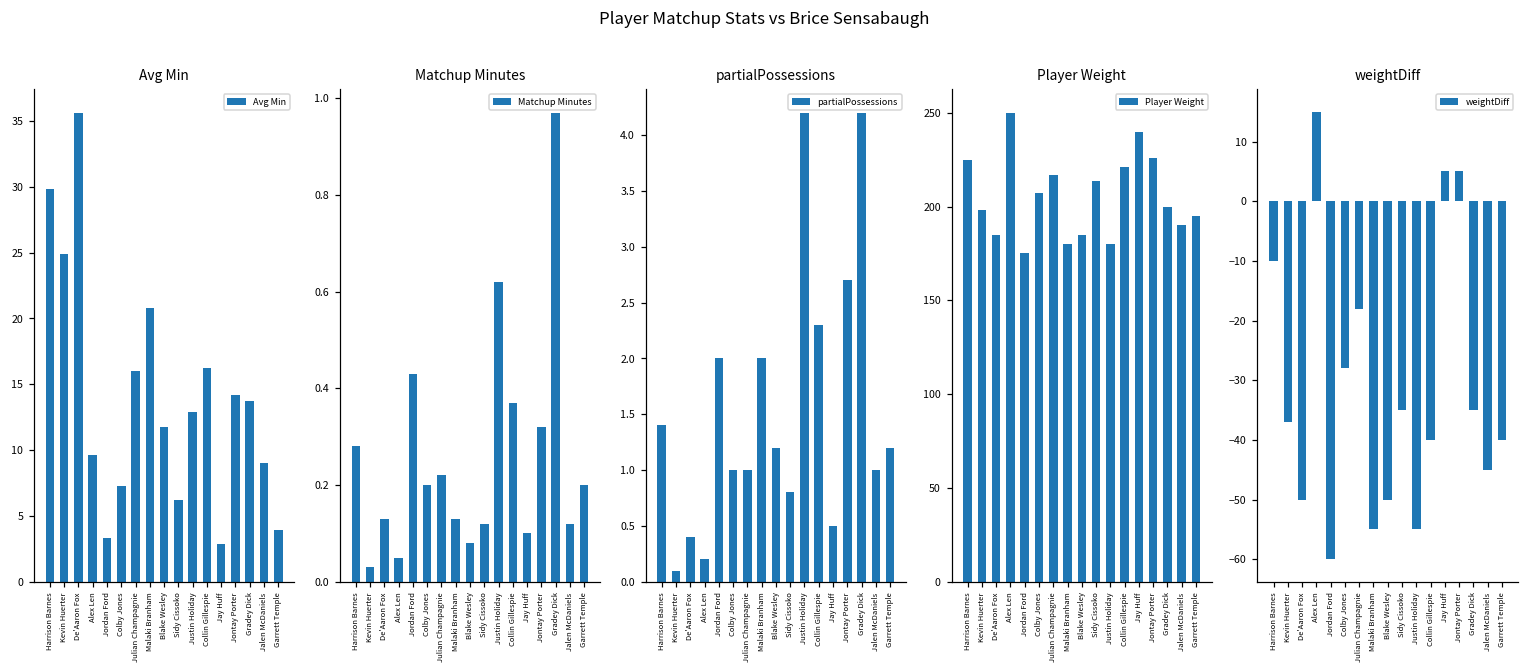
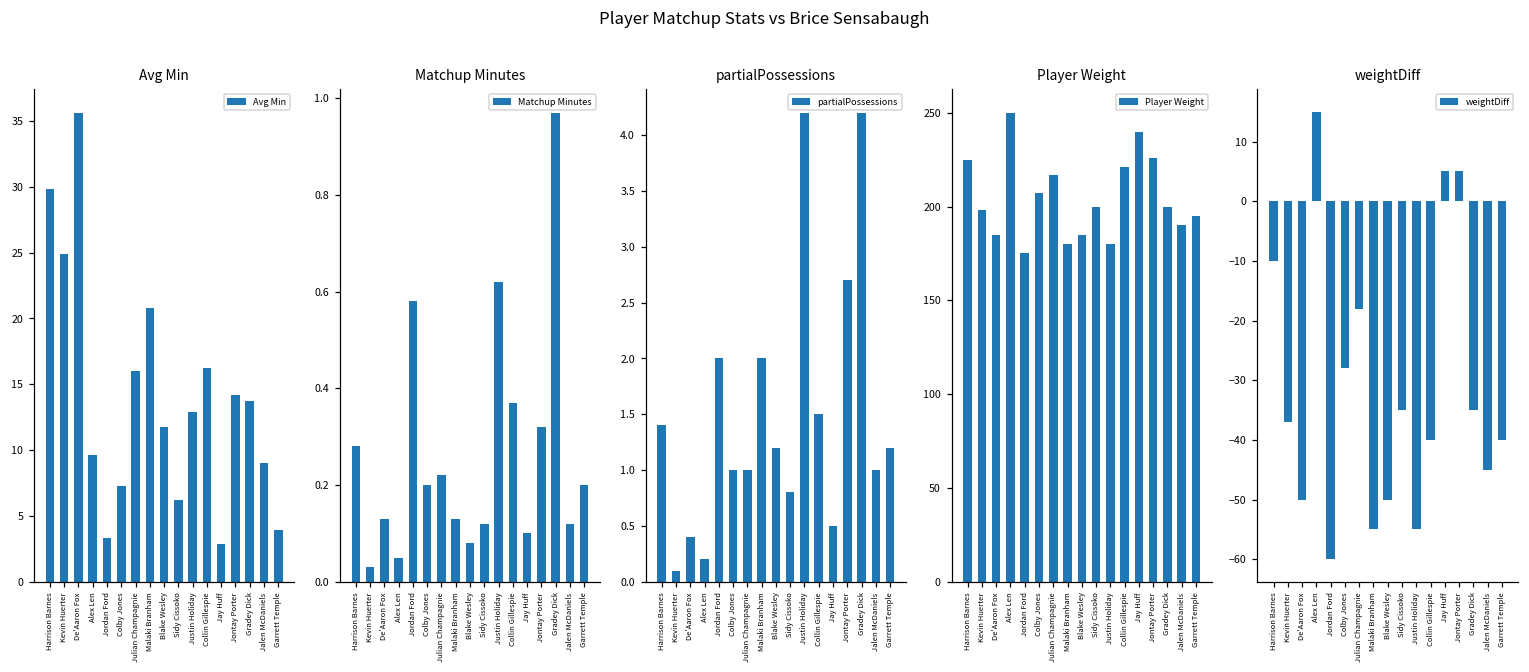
  {
    "Avg Min": {
      "Harrison Barnes": 29.9,
      "Kevin Huerter": 24.9,
      "De'Aaron Fox": 35.6,
      "Alex Len": 9.6,
      "Jordan Ford": 3.3,
      "Colby Jones": 7.3,
      "Julian Champagnie": 16.0,
      "Malaki Branham": 20.8,
      "Blake Wesley": 11.7,
      "Sidy Cissoko": 6.2,
      "Justin Holiday": 12.9,
      "Collin Gillespie": 16.2,
      "Jay Huff": 2.8,
      "Jontay Porter": 14.2,
      "Gradey Dick": 13.7,
      "Jalen McDaniels": 9.0,
      "Garrett Temple": 3.9
    },
    "Matchup Minutes": {
      "Harrison Barnes": 0.28,
      "Kevin Huerter": 0.03,
      "De'Aaron Fox": 0.13,
      "Alex Len": 0.05,
-     "Jordan Ford": 0.43,
+     "Jordan Ford": 0.58,
      "Colby Jones": 0.20,
      "Julian Champagnie": 0.22,
      "Malaki Branham": 0.13,
      "Blake Wesley": 0.08,
      "Sidy Cissoko": 0.12,
      "Justin Holiday": 0.62,
      "Collin Gillespie": 0.37,
      "Jay Huff": 0.10,
      "Jontay Porter": 0.32,
      "Gradey Dick": 0.97,
      "Jalen McDaniels": 0.12,
      "Garrett Temple": 0.20
    },
    "partialPossessions": {
      "Harrison Barnes": 1.4,
      "Kevin Huerter": 0.1,
      "De'Aaron Fox": 0.4,
      "Alex Len": 0.2,
      "Jordan Ford": 2.0,
      "Colby Jones": 1.0,
      "Julian Champagnie": 1.0,
      "Malaki Branham": 2.0,
      "Blake Wesley": 1.2,
      "Sidy Cissoko": 0.8,
      "Justin Holiday": 4.2,
-     "Collin Gillespie": 2.3,
+     "Collin Gillespie": 1.5,
      "Jay Huff": 0.5,
      "Jontay Porter": 2.7,
      "Gradey Dick": 4.2,
      "Jalen McDaniels": 1.0,
      "Garrett Temple": 1.2
    },
    "Player Weight": {
      "Harrison Barnes": 225,
      "Kevin Huerter": 198,
      "De'Aaron Fox": 185,
      "Alex Len": 250,
      "Jordan Ford": 175,
      "Colby Jones": 207,
      "Julian Champagnie": 217,
      "Malaki Branham": 180,
      "Blake Wesley": 185,
-     "Sidy Cissoko": 214,
+     "Sidy Cissoko": 200,
      "Justin Holiday": 180,
      "Collin Gillespie": 221,
      "Jay Huff": 240,
      "Jontay Porter": 226,
      "Gradey Dick": 200,
      "Jalen McDaniels": 190,
      "Garrett Temple": 195
    },
    "weightDiff": {
      "Harrison Barnes": -10,
      "Kevin Huerter": -37,
      "De'Aaron Fox": -50,
      "Alex Len": 15,
      "Jordan Ford": -60,
      "Colby Jones": -28,
      "Julian Champagnie": -18,
      "Malaki Branham": -55,
      "Blake Wesley": -50,
      "Sidy Cissoko": -35,
      "Justin Holiday": -55,
      "Collin Gillespie": -40,
      "Jay Huff": 5,
      "Jontay Porter": 5,
      "Gradey Dick": -35,
      "Jalen McDaniels": -45,
      "Garrett Temple": -40
    }
  }
